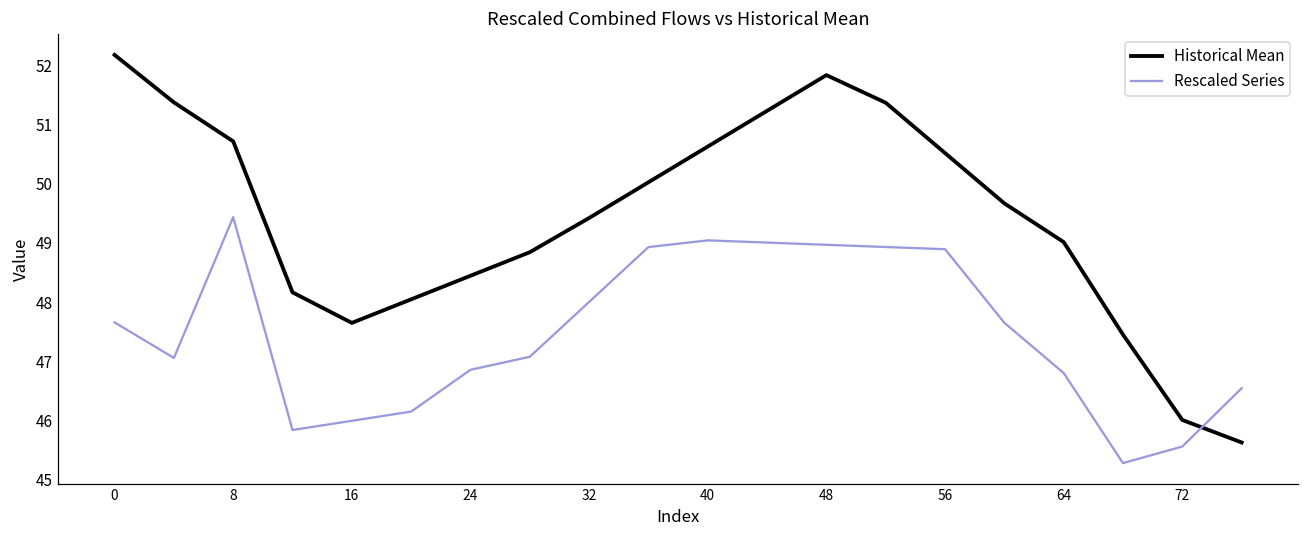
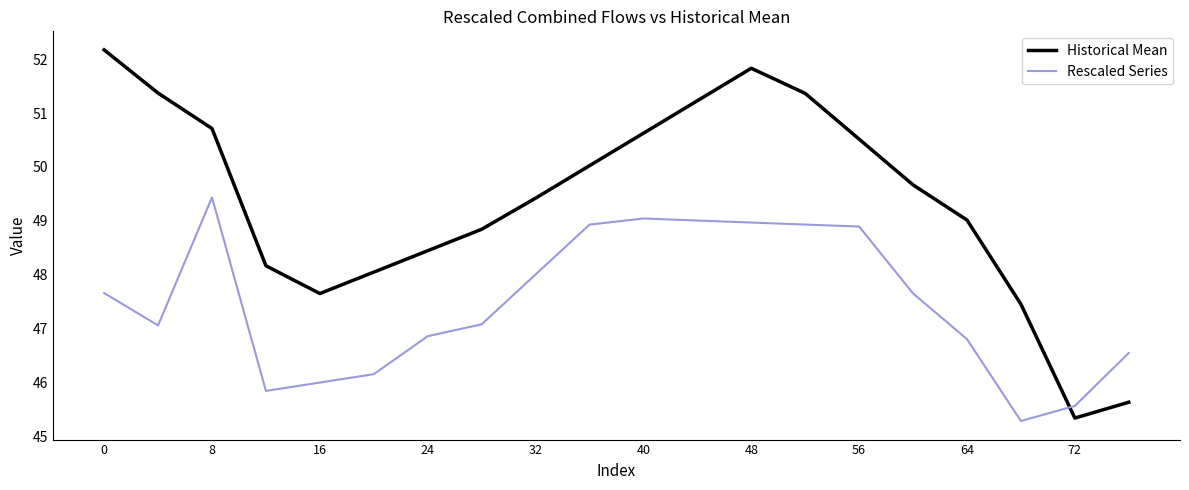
  {
    "Historical Mean": {
      "0": 52.2,
      "8": 50.7,
      "16": 47.6,
      "24": 48.4,
      "32": 49.4,
      "40": 50.6,
      "48": 51.8,
      "56": 50.5,
      "64": 49.0,
-     "72": 46.0
+     "72": 45.3
    },
    "Rescaled Series": {
      "0": 47.7,
      "8": 49.4,
      "16": 46.0,
      "24": 46.9,
      "32": 48.0,
      "40": 49.0,
      "48": 49.0,
      "56": 48.9,
      "64": 46.8,
      "72": 45.6
    }
  }
